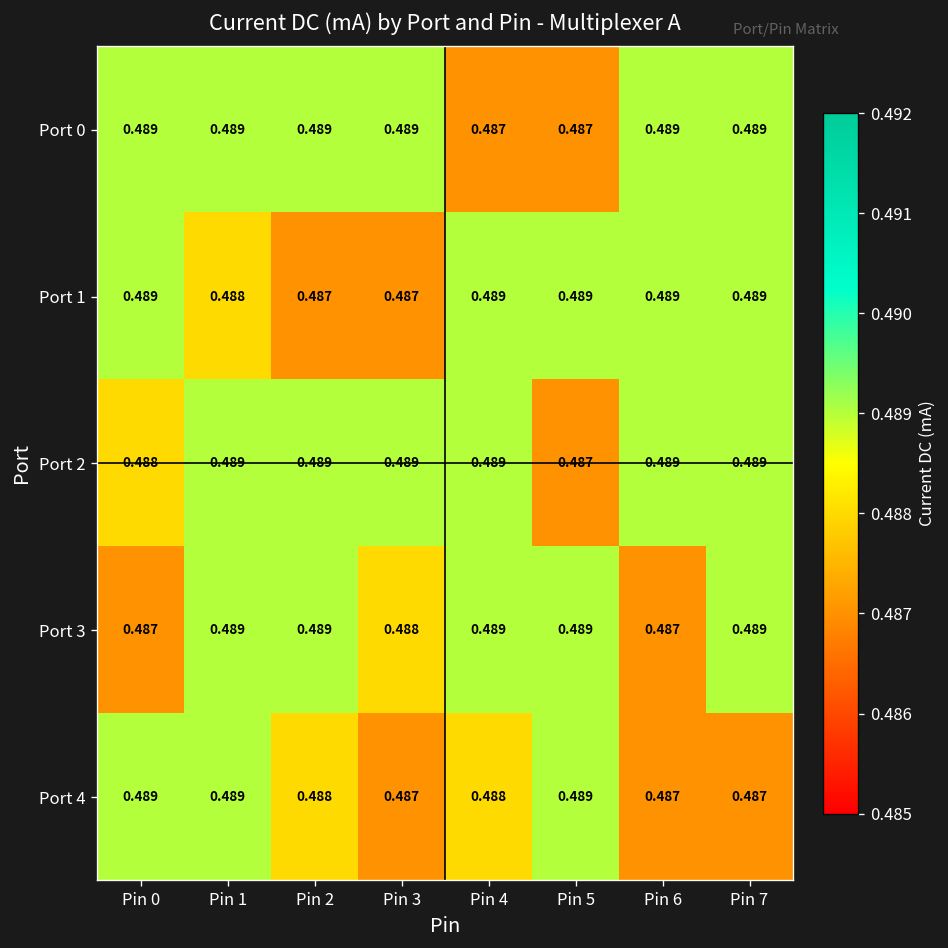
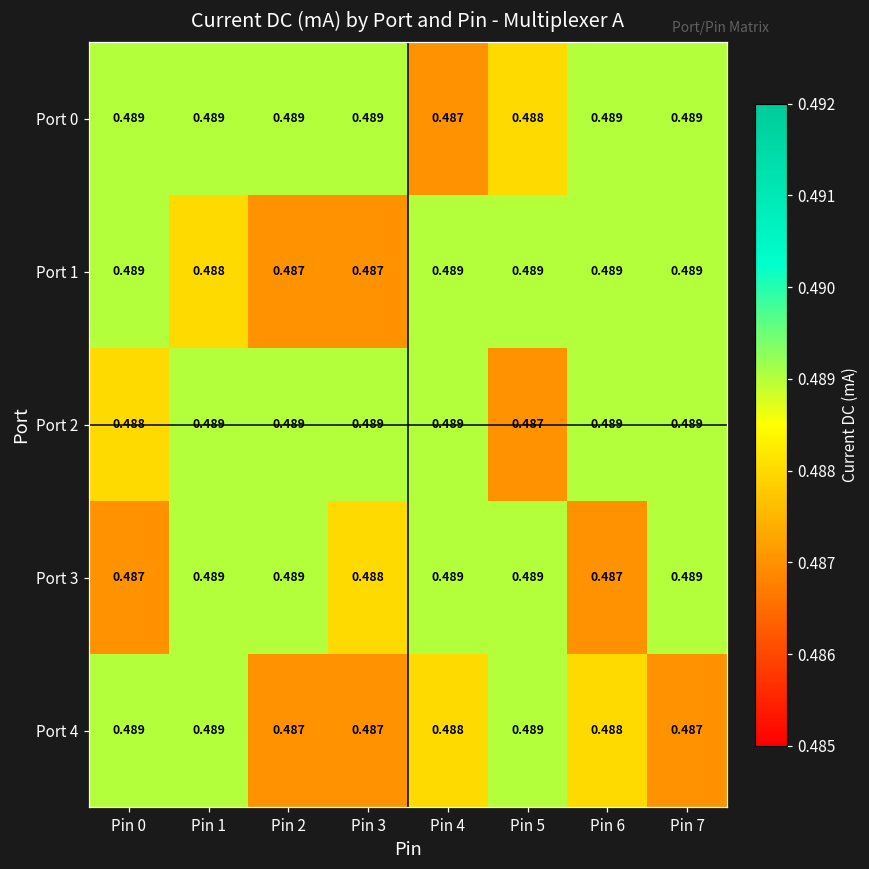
  {
    "Port 0": {
      "Pin 0": 0.489,
      "Pin 1": 0.489,
      "Pin 2": 0.489,
      "Pin 3": 0.489,
      "Pin 4": 0.487,
-     "Pin 5": 0.487,
+     "Pin 5": 0.488,
      "Pin 6": 0.489,
      "Pin 7": 0.489
    },
    "Port 1": {
      "Pin 0": 0.489,
      "Pin 1": 0.488,
      "Pin 2": 0.487,
      "Pin 3": 0.487,
      "Pin 4": 0.489,
      "Pin 5": 0.489,
      "Pin 6": 0.489,
      "Pin 7": 0.489
    },
    "Port 2": {
      "Pin 0": 0.488,
      "Pin 1": 0.489,
      "Pin 2": 0.489,
      "Pin 3": 0.489,
      "Pin 4": 0.489,
      "Pin 5": 0.487,
      "Pin 6": 0.489,
      "Pin 7": 0.489
    },
    "Port 3": {
      "Pin 0": 0.487,
      "Pin 1": 0.489,
      "Pin 2": 0.489,
      "Pin 3": 0.488,
      "Pin 4": 0.489,
      "Pin 5": 0.489,
      "Pin 6": 0.487,
      "Pin 7": 0.489
    },
    "Port 4": {
      "Pin 0": 0.489,
      "Pin 1": 0.489,
-     "Pin 2": 0.488,
+     "Pin 2": 0.487,
      "Pin 3": 0.487,
      "Pin 4": 0.488,
      "Pin 5": 0.489,
-     "Pin 6": 0.487,
+     "Pin 6": 0.488,
      "Pin 7": 0.487
    }
  }
